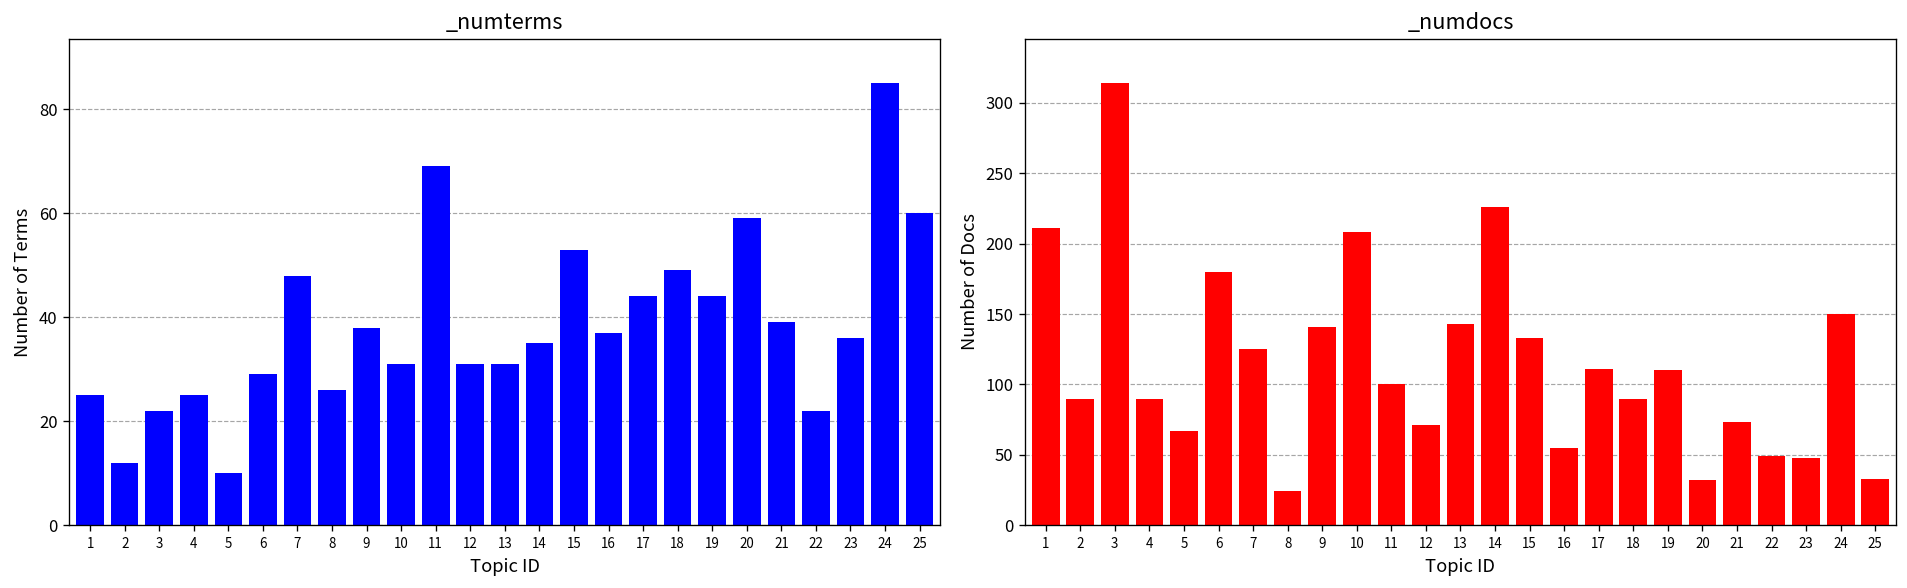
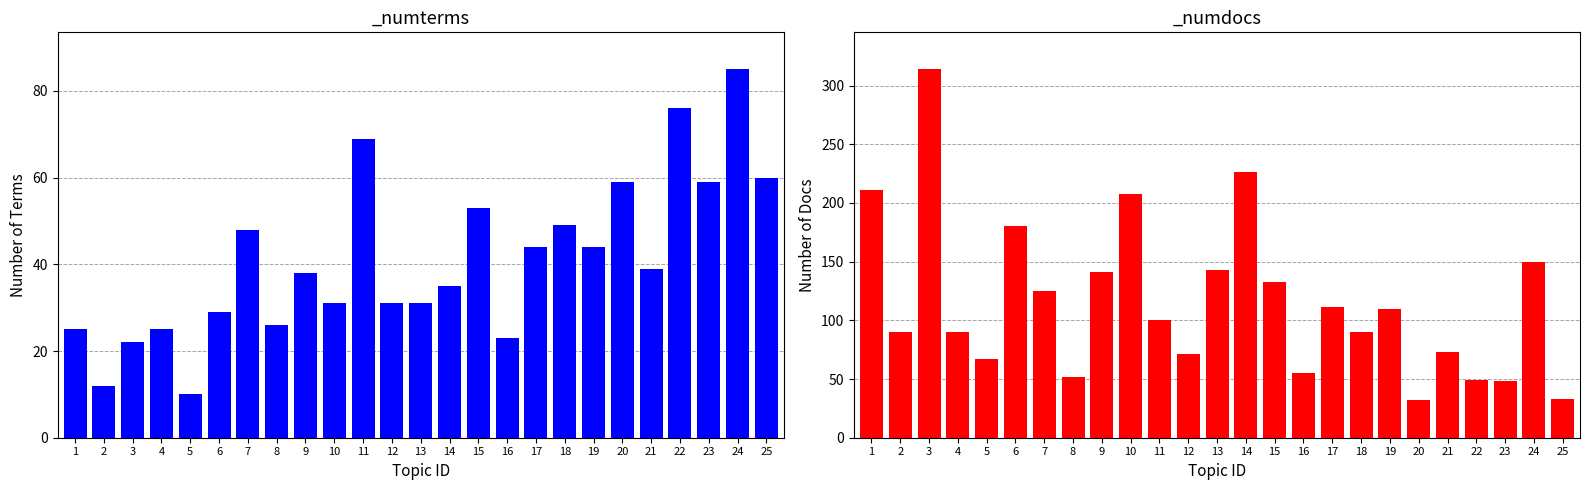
  {
    "_numterms": {
      "1": 25,
      "2": 12,
      "3": 22,
      "4": 25,
      "5": 10,
      "6": 29,
      "7": 48,
      "8": 26,
      "9": 38,
      "10": 31,
      "11": 69,
      "12": 31,
      "13": 31,
      "14": 35,
      "15": 53,
-     "16": 37,
+     "16": 23,
      "17": 44,
      "18": 49,
      "19": 44,
      "20": 59,
      "21": 39,
-     "22": 22,
-     "23": 36,
+     "22": 76,
+     "23": 59,
      "24": 85,
      "25": 60
    },
    "_numdocs": {
      "1": 211,
      "2": 90,
      "3": 314,
      "4": 90,
      "5": 67,
      "6": 180,
      "7": 125,
-     "8": 24,
+     "8": 52,
      "9": 141,
      "10": 208,
      "11": 100,
      "12": 71,
      "13": 143,
      "14": 226,
      "15": 133,
      "16": 55,
      "17": 111,
      "18": 90,
      "19": 110,
      "20": 32,
      "21": 73,
      "22": 49,
      "23": 48,
      "24": 150,
      "25": 33
    }
  }
